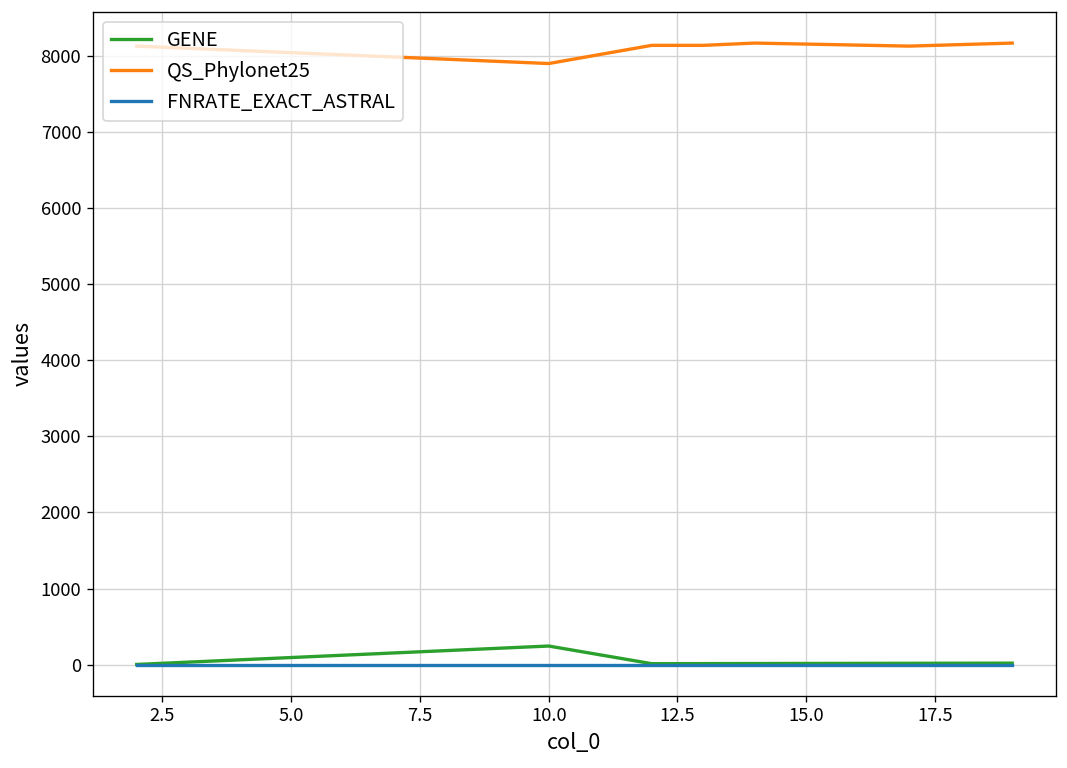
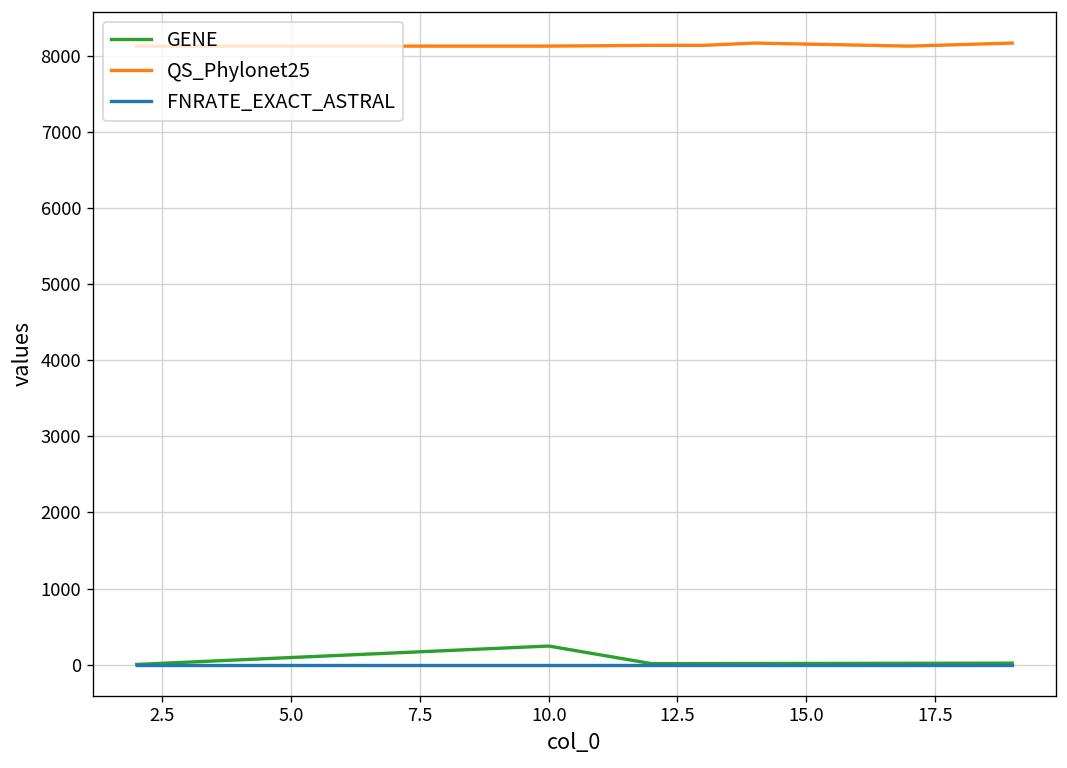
  {
    "GENE": {
      "10.0": 200
    },
    "QS_Phylonet25": {
-     "10.0": 7900
+     "10.0": 8100
    },
    "FNRATE_EXACT_ASTRAL": {
      "10.0": 0
    }
  }
